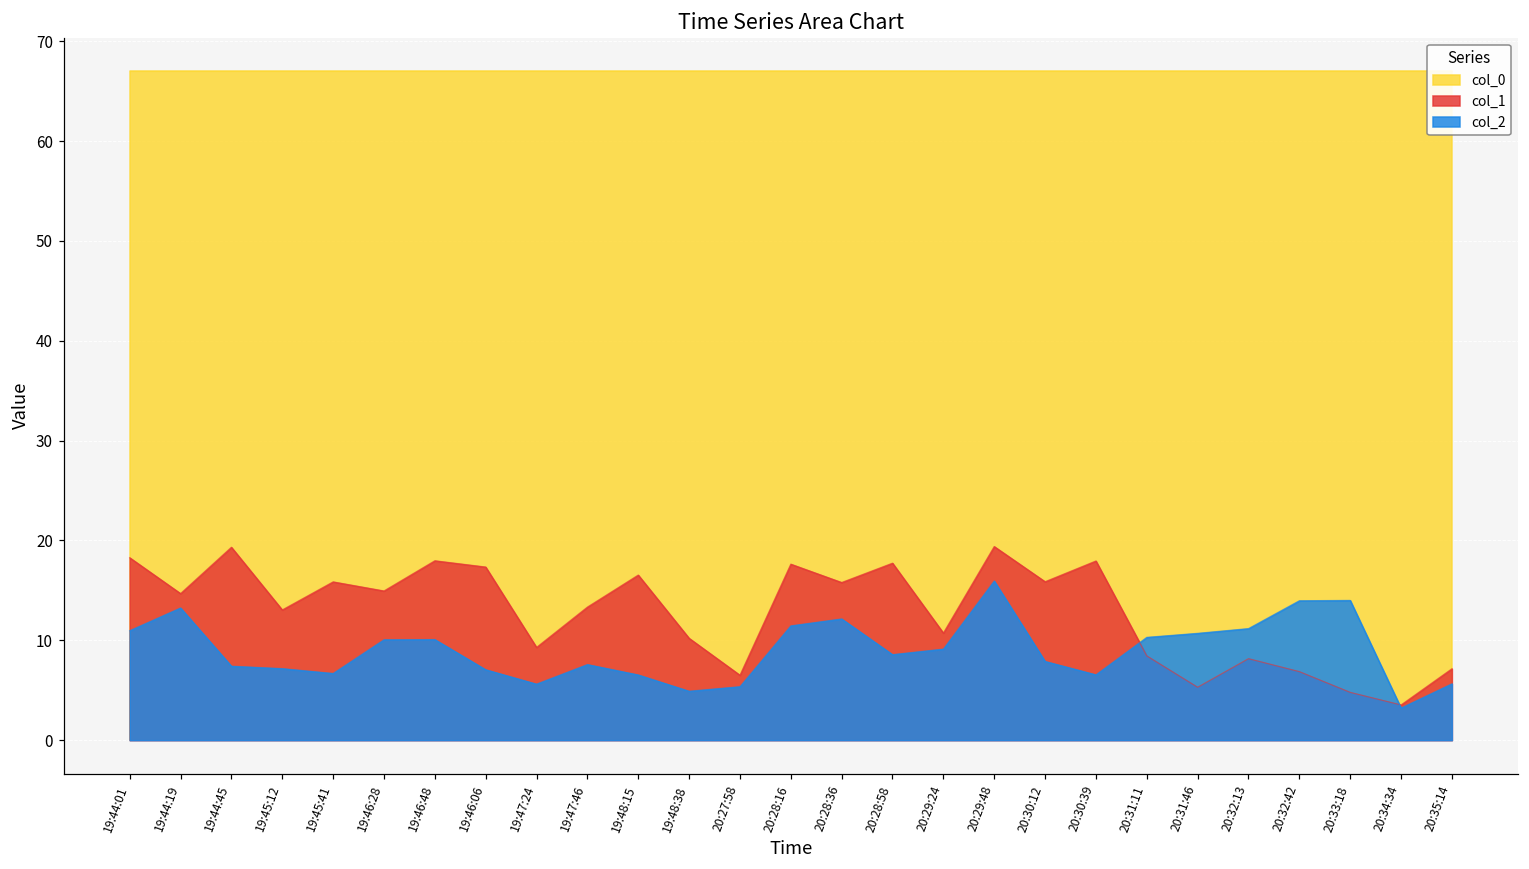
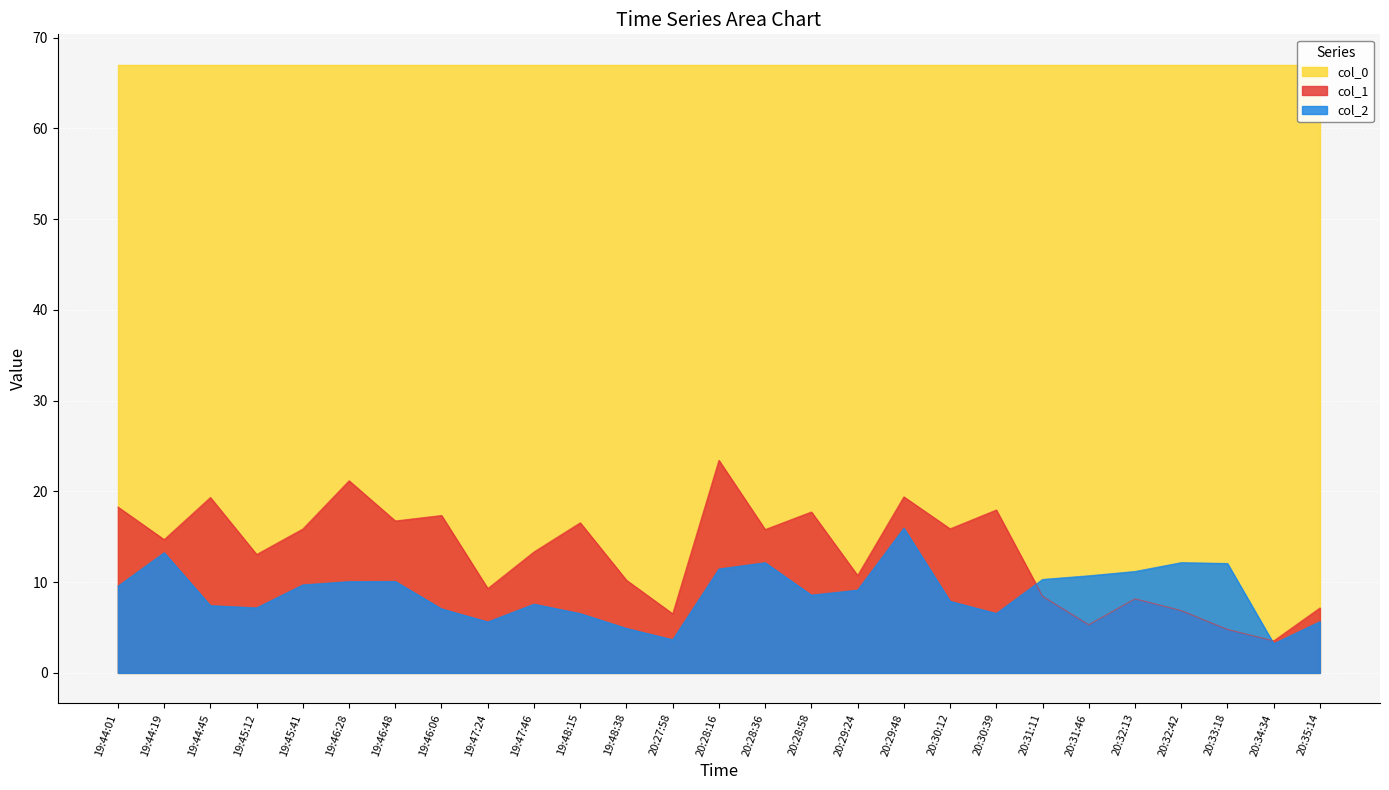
  {
    "col_0": {
      "19:44:01": 67,
      "19:44:19": 67,
      "19:44:45": 67,
      "19:45:12": 67,
      "19:45:41": 67,
      "19:46:28": 67,
      "19:46:48": 67,
      "19:46:06": 67,
      "19:47:24": 67,
      "19:47:46": 67,
      "19:48:15": 67,
      "19:48:38": 67,
      "20:27:58": 67,
      "20:28:16": 67,
      "20:28:36": 67,
      "20:28:58": 67,
      "20:29:24": 67,
      "20:29:48": 67,
      "20:30:12": 67,
      "20:30:39": 67,
      "20:31:11": 67,
      "20:31:46": 67,
      "20:32:13": 67,
      "20:32:42": 67,
      "20:33:18": 67,
      "20:34:34": 67
    },
    "col_1": {
      "19:44:01": 18,
      "19:44:19": 15,
      "19:44:45": 19,
      "19:45:12": 13,
      "19:45:41": 16,
-     "19:46:28": 15,
-     "19:46:48": 18,
+     "19:46:28": 21,
+     "19:46:48": 17,
      "19:46:06": 17,
      "19:47:24": 9,
      "19:47:46": 13,
      "19:48:15": 17,
      "19:48:38": 10,
      "20:27:58": 7,
-     "20:28:16": 18,
+     "20:28:16": 23,
      "20:28:36": 16,
      "20:28:58": 18,
      "20:29:24": 11,
      "20:29:48": 19,
      "20:30:12": 16,
      "20:30:39": 18,
      "20:31:11": 8,
      "20:31:46": 5,
      "20:32:13": 8,
      "20:32:42": 7,
      "20:33:18": 5,
      "20:34:34": 4,
      "20:35:14": 7
    },
    "col_2": {
-     "19:44:01": 11,
+     "19:44:01": 10,
      "19:44:19": 13,
      "19:44:45": 7,
      "19:45:12": 7,
-     "19:45:41": 7,
+     "19:45:41": 10,
      "19:46:28": 10,
      "19:46:48": 10,
      "19:46:06": 7,
      "19:47:24": 6,
      "19:47:46": 8,
      "19:48:15": 7,
      "19:48:38": 5,
-     "20:27:58": 5,
+     "20:27:58": 4,
      "20:28:16": 11,
      "20:28:36": 12,
      "20:28:58": 9,
      "20:29:24": 9,
      "20:29:48": 16,
      "20:30:12": 8,
      "20:30:39": 7,
      "20:31:11": 10,
      "20:31:46": 11,
      "20:32:13": 11,
-     "20:32:42": 14,
-     "20:33:18": 14,
+     "20:32:42": 12,
+     "20:33:18": 12,
      "20:34:34": 3,
      "20:35:14": 6
    }
  }
